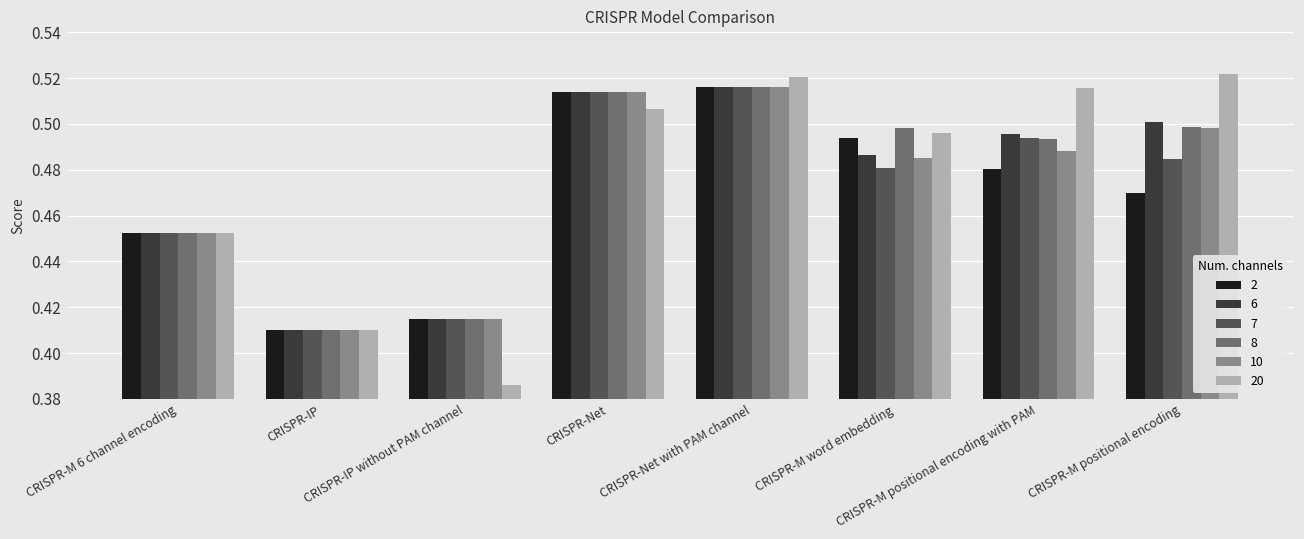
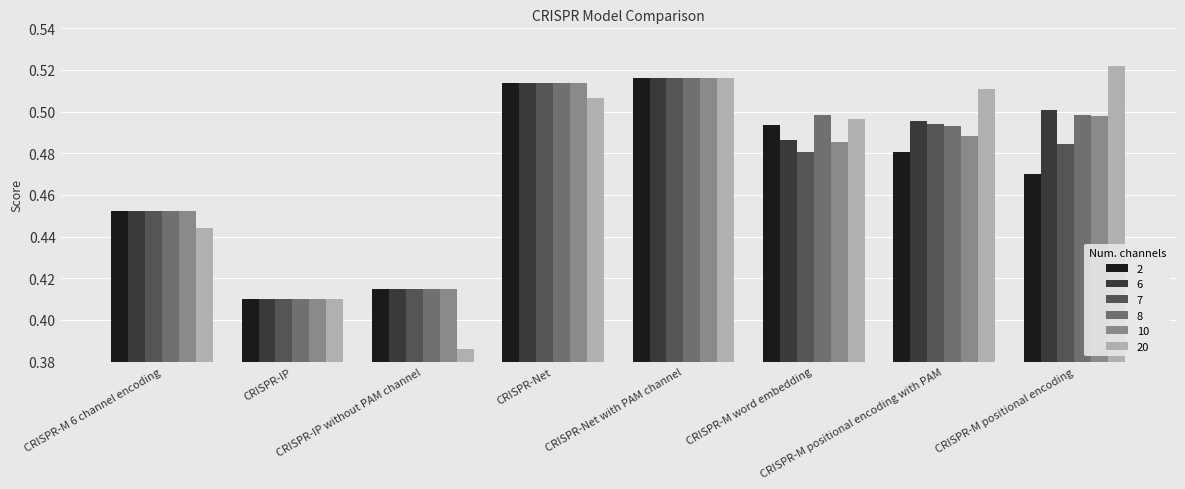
  {
    "20": {
-     "CRISPR-M 6 channel encoding": 0.453,
+     "CRISPR-M 6 channel encoding": 0.444,
      "CRISPR-IP": 0.410,
      "CRISPR-IP without PAM channel": 0.386,
      "CRISPR-Net": 0.506,
-     "CRISPR-Net with PAM channel": 0.521,
+     "CRISPR-Net with PAM channel": 0.516,
      "CRISPR-M word embedding": 0.496,
-     "CRISPR-M positional encoding with PAM": 0.516,
+     "CRISPR-M positional encoding with PAM": 0.511,
      "CRISPR-M positional encoding": 0.522
    }
  }
